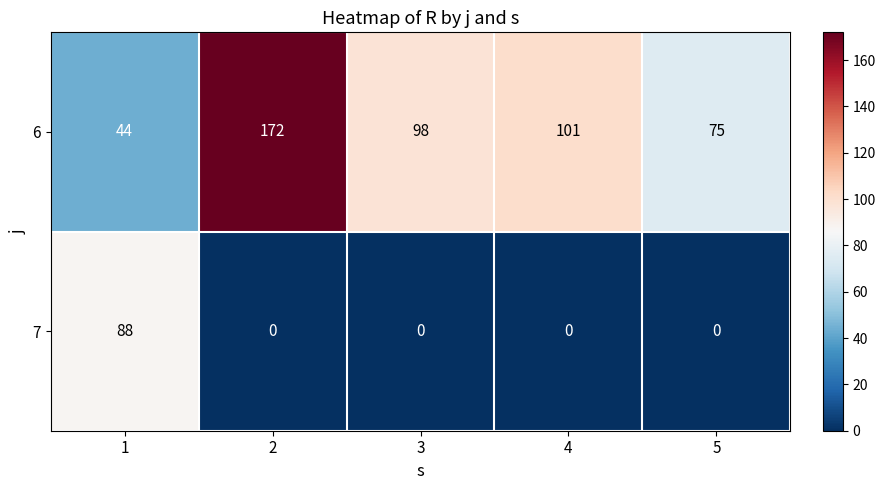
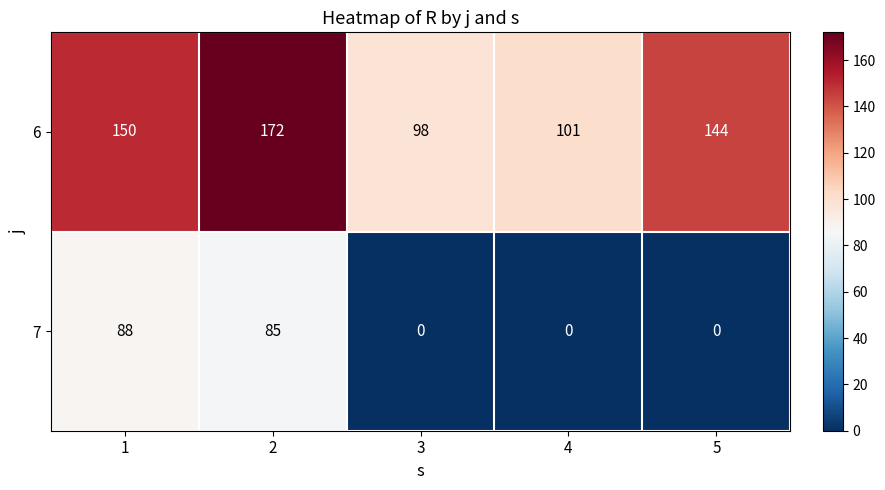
  {
    "6": {
-     "1": 44,
+     "1": 150,
      "2": 172,
      "3": 98,
      "4": 101,
-     "5": 75
+     "5": 144
    },
    "7": {
      "1": 88,
-     "2": 0,
+     "2": 85,
      "3": 0,
      "4": 0,
      "5": 0
    }
  }
